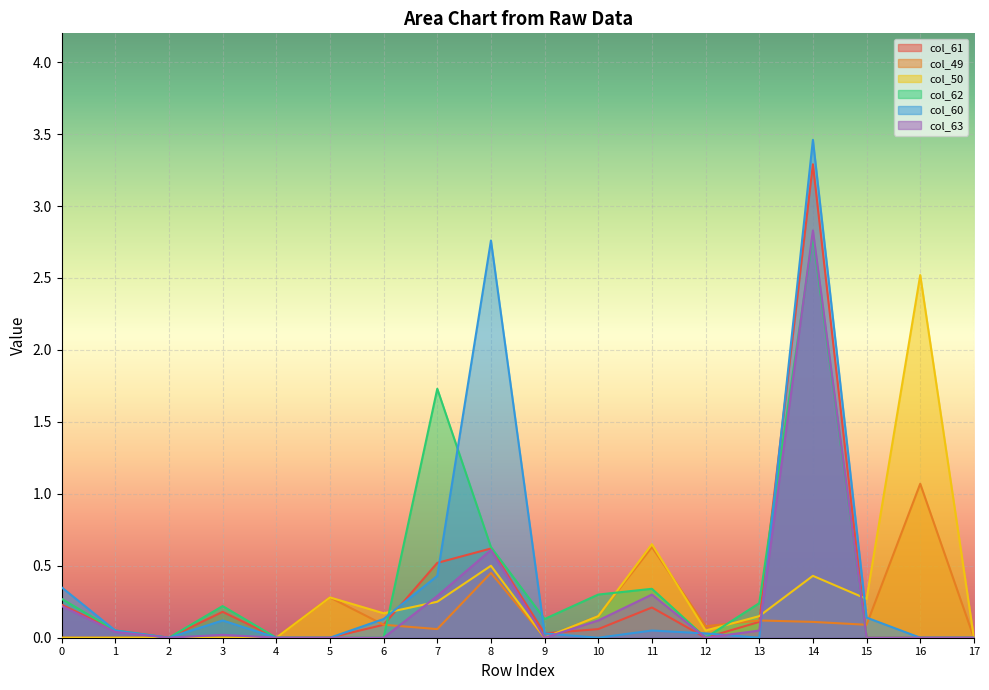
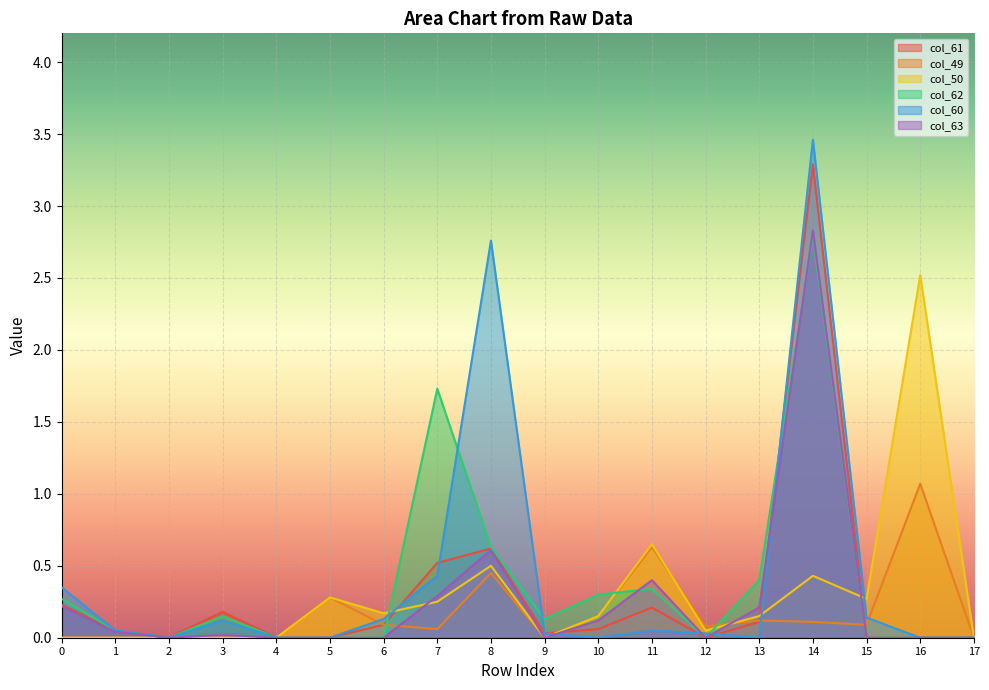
  {
    "col_62": {
      "0": 0.27,
-     "3": 0.22,
+     "3": 0.15,
      "7": 1.73,
      "9": 0.13,
      "10": 0.30,
      "11": 0.34,
-     "13": 0.24,
+     "13": 0.40,
      "14": 2.79
    },
    "col_60": {
      "0": 0.35,
      "3": 0.12,
      "6": 0.13,
      "7": 0.43,
      "8": 2.76,
      "10": 0.00,
      "11": 0.05,
      "12": 0.03,
      "13": 0.00,
      "14": 3.46,
      "15": 0.14
    },
    "col_63": {
      "3": 0.02,
      "7": 0.29,
      "10": 0.12,
-     "11": 0.3,
-     "13": 0.05,
+     "11": 0.4,
+     "13": 0.21,
      "14": 2.83
    }
  }
